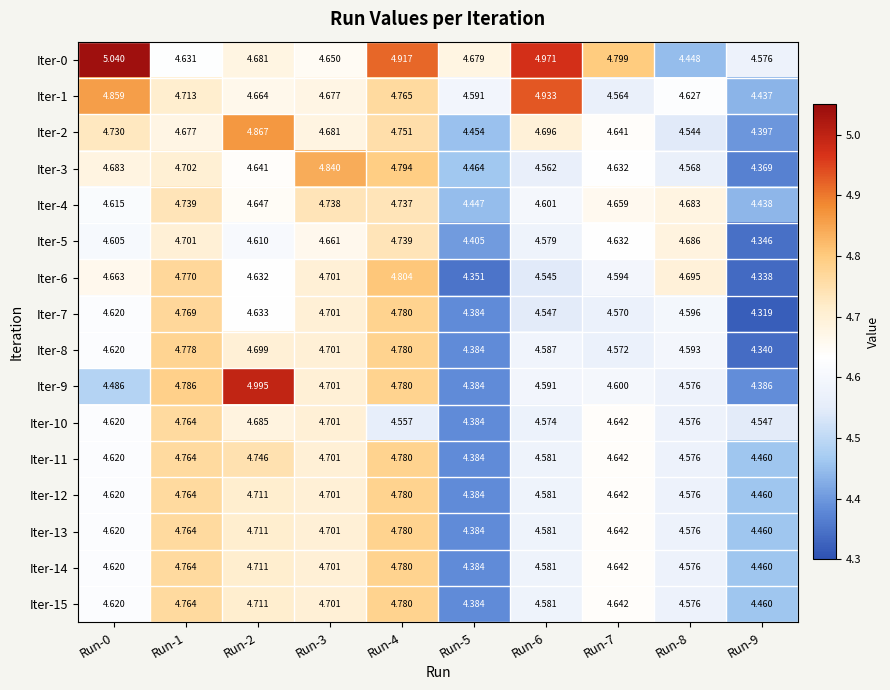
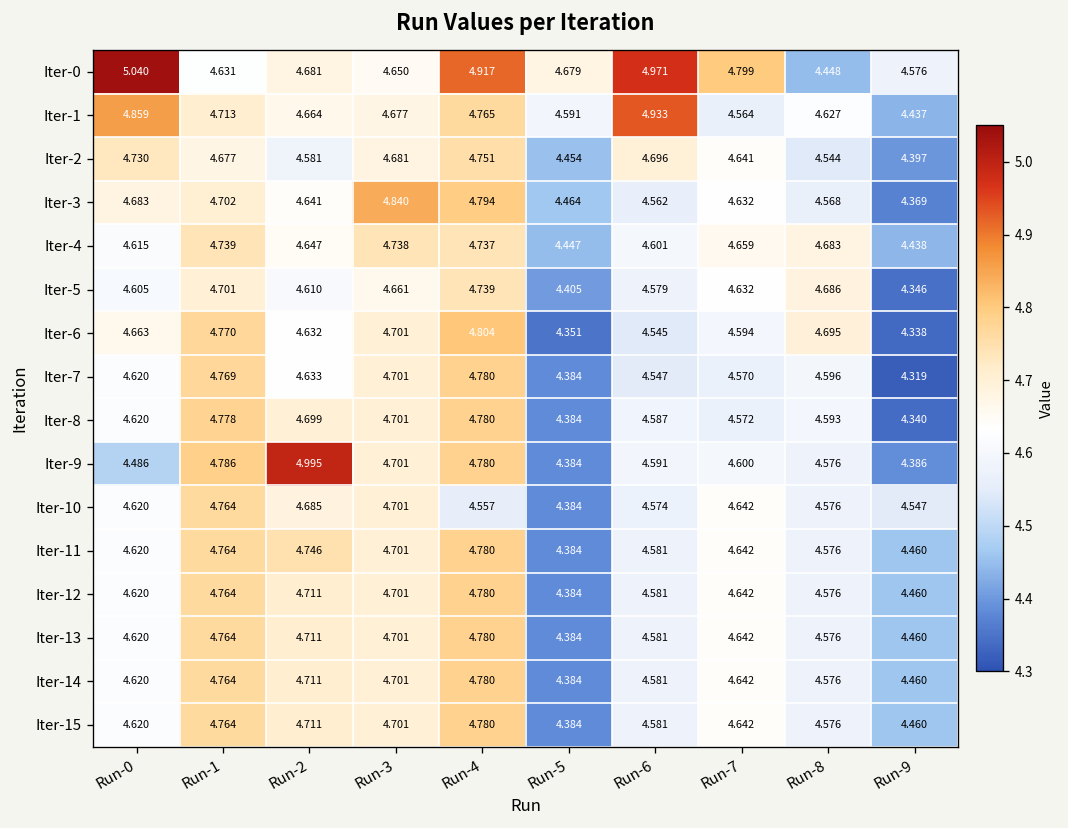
  {
    "Iter-0": {
      "Run-0": 5.040,
      "Run-1": 4.631,
      "Run-2": 4.681,
      "Run-3": 4.650,
      "Run-4": 4.917,
      "Run-5": 4.679,
      "Run-6": 4.971,
      "Run-7": 4.799,
      "Run-8": 4.448,
      "Run-9": 4.576
    },
    "Iter-1": {
      "Run-0": 4.859,
      "Run-1": 4.713,
      "Run-2": 4.664,
      "Run-3": 4.677,
      "Run-4": 4.765,
      "Run-5": 4.591,
      "Run-6": 4.933,
      "Run-7": 4.564,
      "Run-8": 4.627,
      "Run-9": 4.437
    },
    "Iter-2": {
      "Run-0": 4.730,
      "Run-1": 4.677,
-     "Run-2": 4.867,
+     "Run-2": 4.581,
      "Run-3": 4.681,
      "Run-4": 4.751,
      "Run-5": 4.454,
      "Run-6": 4.696,
      "Run-7": 4.641,
      "Run-8": 4.544,
      "Run-9": 4.397
    },
    "Iter-3": {
      "Run-0": 4.683,
      "Run-1": 4.702,
      "Run-2": 4.641,
      "Run-3": 4.840,
      "Run-4": 4.794,
      "Run-5": 4.464,
      "Run-6": 4.562,
      "Run-7": 4.632,
      "Run-8": 4.568,
      "Run-9": 4.369
    },
    "Iter-4": {
      "Run-0": 4.615,
      "Run-1": 4.739,
      "Run-2": 4.647,
      "Run-3": 4.738,
      "Run-4": 4.737,
      "Run-5": 4.447,
      "Run-6": 4.601,
      "Run-7": 4.659,
      "Run-8": 4.683,
      "Run-9": 4.438
    },
    "Iter-5": {
      "Run-0": 4.605,
      "Run-1": 4.701,
      "Run-2": 4.610,
      "Run-3": 4.661,
      "Run-4": 4.739,
      "Run-5": 4.405,
      "Run-6": 4.579,
      "Run-7": 4.632,
      "Run-8": 4.686,
      "Run-9": 4.346
    },
    "Iter-6": {
      "Run-0": 4.663,
      "Run-1": 4.770,
      "Run-2": 4.632,
      "Run-3": 4.701,
      "Run-4": 4.804,
      "Run-5": 4.351,
      "Run-6": 4.545,
      "Run-7": 4.594,
      "Run-8": 4.695,
      "Run-9": 4.338
    },
    "Iter-7": {
      "Run-0": 4.620,
      "Run-1": 4.769,
      "Run-2": 4.633,
      "Run-3": 4.701,
      "Run-4": 4.780,
      "Run-5": 4.384,
      "Run-6": 4.547,
      "Run-7": 4.570,
      "Run-8": 4.596,
      "Run-9": 4.319
    },
    "Iter-8": {
      "Run-0": 4.620,
      "Run-1": 4.778,
      "Run-2": 4.699,
      "Run-3": 4.701,
      "Run-4": 4.780,
      "Run-5": 4.384,
      "Run-6": 4.587,
      "Run-7": 4.572,
      "Run-8": 4.593,
      "Run-9": 4.340
    },
    "Iter-9": {
      "Run-0": 4.486,
      "Run-1": 4.786,
      "Run-2": 4.995,
      "Run-3": 4.701,
      "Run-4": 4.780,
      "Run-5": 4.384,
      "Run-6": 4.591,
      "Run-7": 4.600,
      "Run-8": 4.576,
      "Run-9": 4.386
    },
    "Iter-10": {
      "Run-0": 4.620,
      "Run-1": 4.764,
      "Run-2": 4.685,
      "Run-3": 4.701,
      "Run-4": 4.557,
      "Run-5": 4.384,
      "Run-6": 4.574,
      "Run-7": 4.642,
      "Run-8": 4.576,
      "Run-9": 4.547
    },
    "Iter-11": {
      "Run-0": 4.620,
      "Run-1": 4.764,
      "Run-2": 4.746,
      "Run-3": 4.701,
      "Run-4": 4.780,
      "Run-5": 4.384,
      "Run-6": 4.581,
      "Run-7": 4.642,
      "Run-8": 4.576,
      "Run-9": 4.460
    },
    "Iter-12": {
      "Run-0": 4.620,
      "Run-1": 4.764,
      "Run-2": 4.711,
      "Run-3": 4.701,
      "Run-4": 4.780,
      "Run-5": 4.384,
      "Run-6": 4.581,
      "Run-7": 4.642,
      "Run-8": 4.576,
      "Run-9": 4.460
    },
    "Iter-13": {
      "Run-0": 4.620,
      "Run-1": 4.764,
      "Run-2": 4.711,
      "Run-3": 4.701,
      "Run-4": 4.780,
      "Run-5": 4.384,
      "Run-6": 4.581,
      "Run-7": 4.642,
      "Run-8": 4.576,
      "Run-9": 4.460
    },
    "Iter-14": {
      "Run-0": 4.620,
      "Run-1": 4.764,
      "Run-2": 4.711,
      "Run-3": 4.701,
      "Run-4": 4.780,
      "Run-5": 4.384,
      "Run-6": 4.581,
      "Run-7": 4.642,
      "Run-8": 4.576,
      "Run-9": 4.460
    },
    "Iter-15": {
      "Run-0": 4.620,
      "Run-1": 4.764,
      "Run-2": 4.711,
      "Run-3": 4.701,
      "Run-4": 4.780,
      "Run-5": 4.384,
      "Run-6": 4.581,
      "Run-7": 4.642,
      "Run-8": 4.576,
      "Run-9": 4.460
    }
  }
